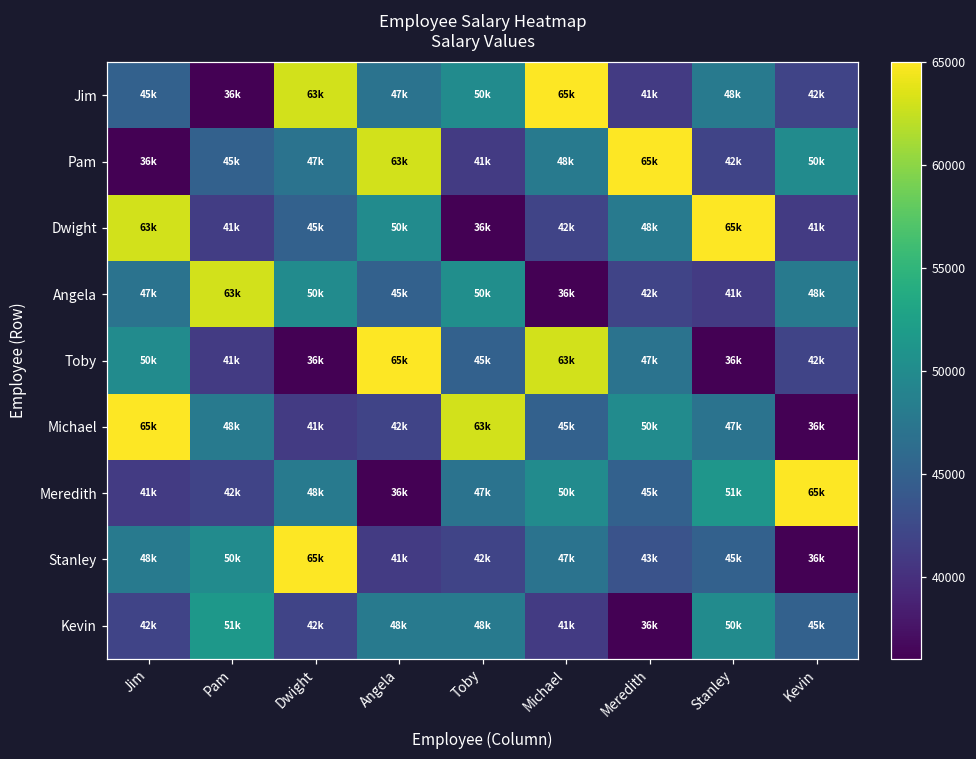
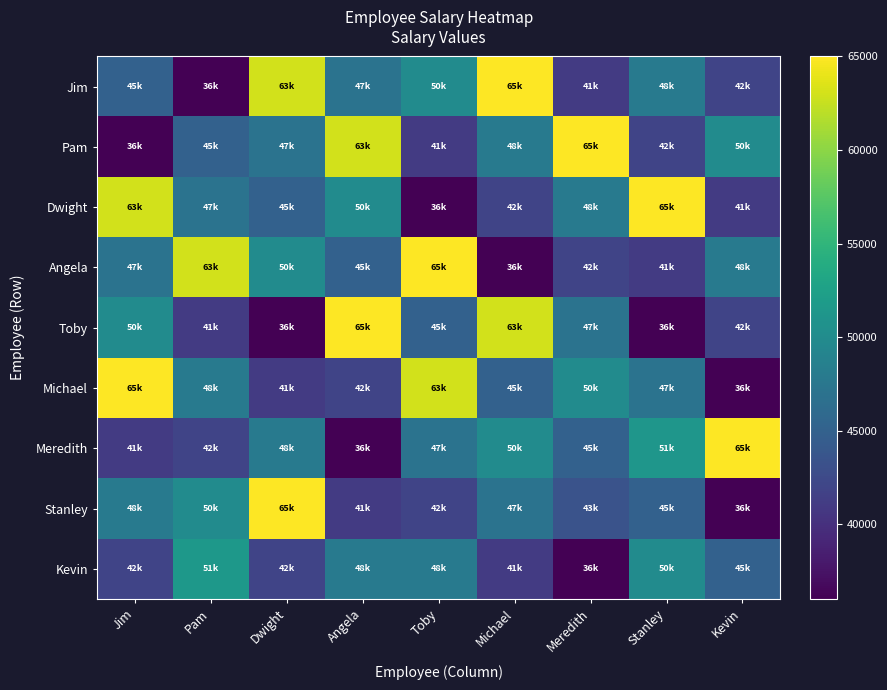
  {
    "Jim": {
      "Jim": "45k",
      "Pam": "36k",
      "Dwight": "63k",
      "Angela": "47k",
      "Toby": "50k",
      "Michael": "65k",
      "Meredith": "41k",
      "Stanley": "48k",
      "Kevin": "42k"
    },
    "Pam": {
      "Jim": "36k",
      "Pam": "45k",
      "Dwight": "47k",
      "Angela": "63k",
      "Toby": "41k",
      "Michael": "48k",
      "Meredith": "65k",
      "Stanley": "42k",
      "Kevin": "50k"
    },
    "Dwight": {
      "Jim": "63k",
-     "Pam": "41k",
+     "Pam": "47k",
      "Dwight": "45k",
      "Angela": "50k",
      "Toby": "36k",
      "Michael": "42k",
      "Meredith": "48k",
      "Stanley": "65k",
      "Kevin": "41k"
    },
    "Angela": {
      "Jim": "47k",
      "Pam": "63k",
      "Dwight": "50k",
      "Angela": "45k",
-     "Toby": "50k",
+     "Toby": "65k",
      "Michael": "36k",
      "Meredith": "42k",
      "Stanley": "41k",
      "Kevin": "48k"
    },
    "Toby": {
      "Jim": "50k",
      "Pam": "41k",
      "Dwight": "36k",
      "Angela": "65k",
      "Toby": "45k",
      "Michael": "63k",
      "Meredith": "47k",
      "Stanley": "36k",
      "Kevin": "42k"
    },
    "Michael": {
      "Jim": "65k",
      "Pam": "48k",
      "Dwight": "41k",
      "Angela": "42k",
      "Toby": "63k",
      "Michael": "45k",
      "Meredith": "50k",
      "Stanley": "47k",
      "Kevin": "36k"
    },
    "Meredith": {
      "Jim": "41k",
      "Pam": "42k",
      "Dwight": "48k",
      "Angela": "36k",
      "Toby": "47k",
      "Michael": "50k",
      "Meredith": "45k",
      "Stanley": "51k",
      "Kevin": "65k"
    },
    "Stanley": {
      "Jim": "48k",
      "Pam": "50k",
      "Dwight": "65k",
      "Angela": "41k",
      "Toby": "42k",
      "Michael": "47k",
      "Meredith": "43k",
      "Stanley": "45k",
      "Kevin": "36k"
    },
    "Kevin": {
      "Jim": "42k",
      "Pam": "51k",
      "Dwight": "42k",
      "Angela": "48k",
      "Toby": "48k",
      "Michael": "41k",
      "Meredith": "36k",
      "Stanley": "50k",
      "Kevin": "45k"
    }
  }
